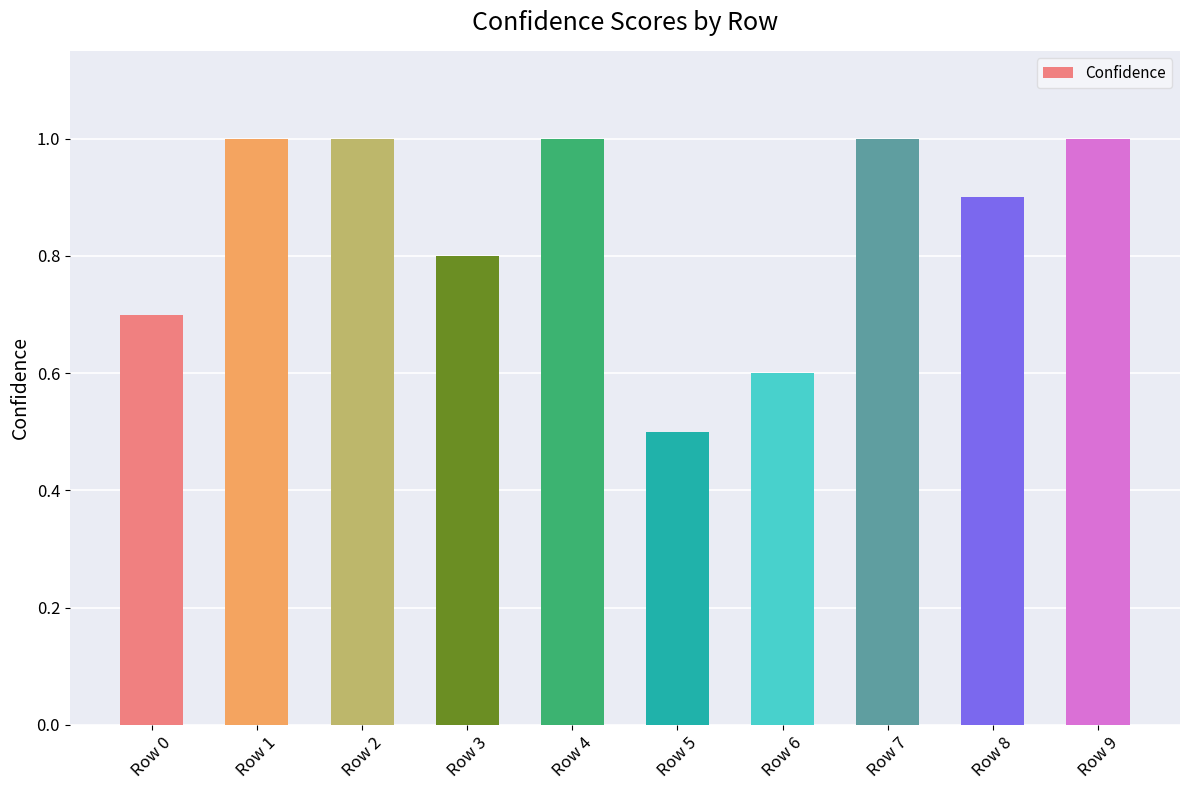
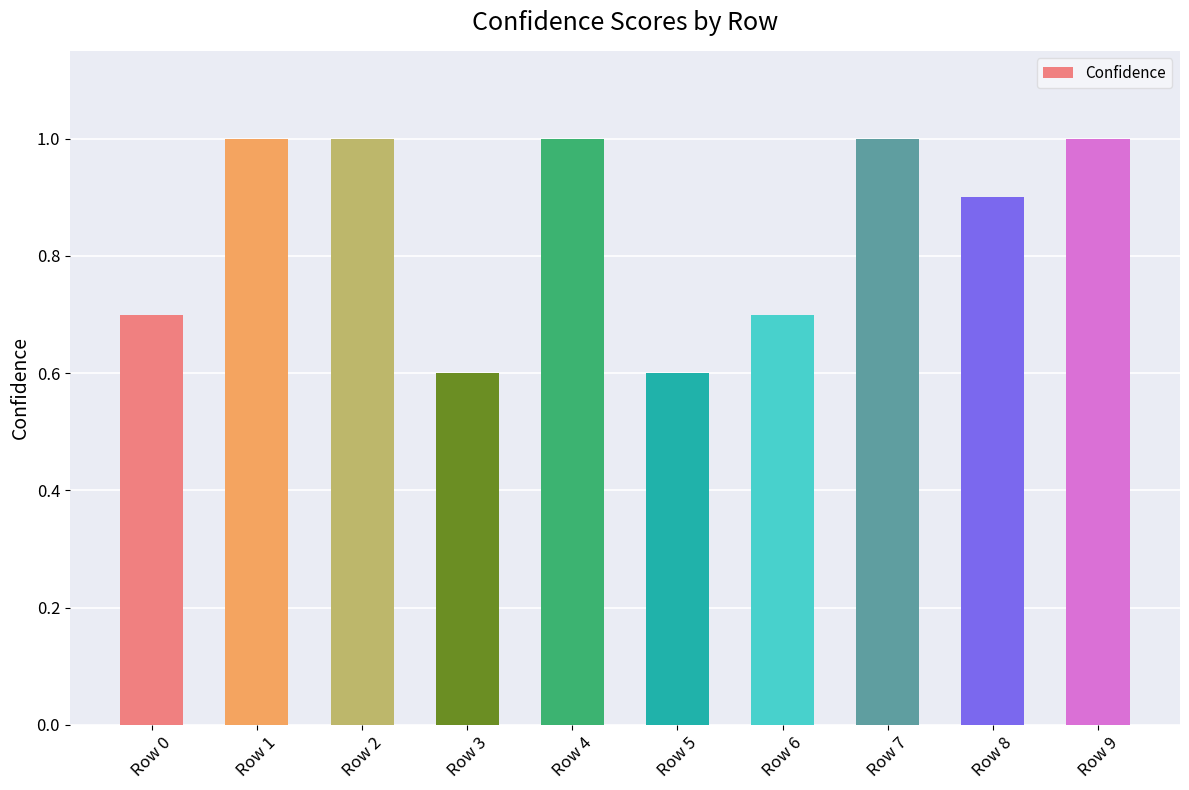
  {
    "Row 0": 0.7,
    "Row 1": 1.0,
    "Row 2": 1.0,
-   "Row 3": 0.8,
+   "Row 3": 0.6,
    "Row 4": 1.0,
-   "Row 5": 0.5,
-   "Row 6": 0.6,
+   "Row 5": 0.6,
+   "Row 6": 0.7,
    "Row 7": 1.0,
    "Row 8": 0.9,
    "Row 9": 1.0
  }
